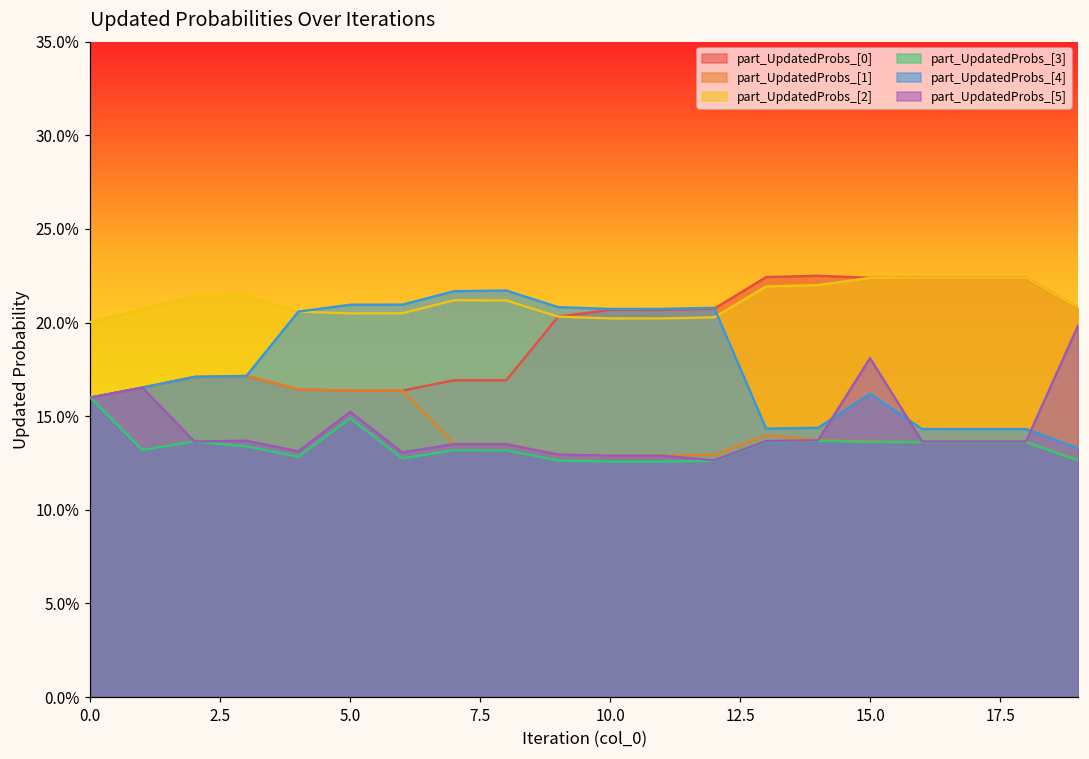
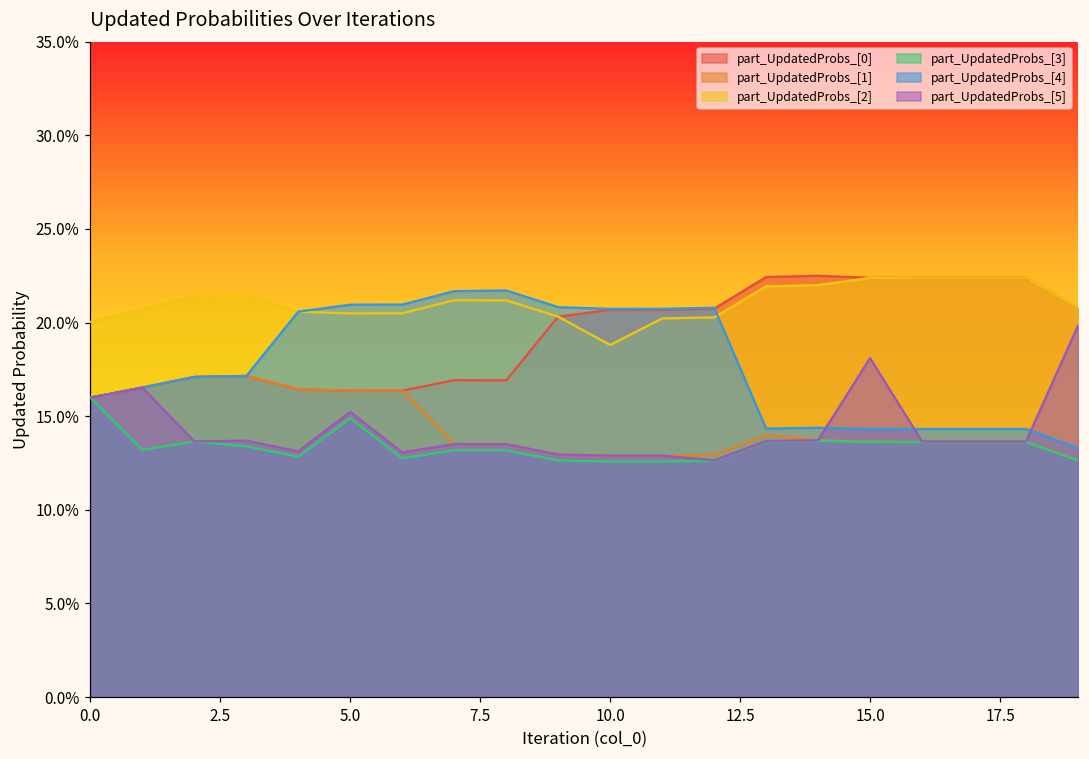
  {
    "part_UpdatedProbs_[2]": {
      "0.0": "20.0%",
      "5.0": "20.5%",
-     "10.0": "20.2%"
+     "10.0": "18.8%"
    },
    "part_UpdatedProbs_[3]": {
      "5.0": "14.9%",
      "10.0": "12.6%"
    },
    "part_UpdatedProbs_[4]": {
      "5.0": "21.0%",
-     "15.0": "16.2%"
+     "15.0": "14.3%"
    },
    "part_UpdatedProbs_[5]": {
      "5.0": "15.2%",
      "15.0": "18.1%"
    }
  }
